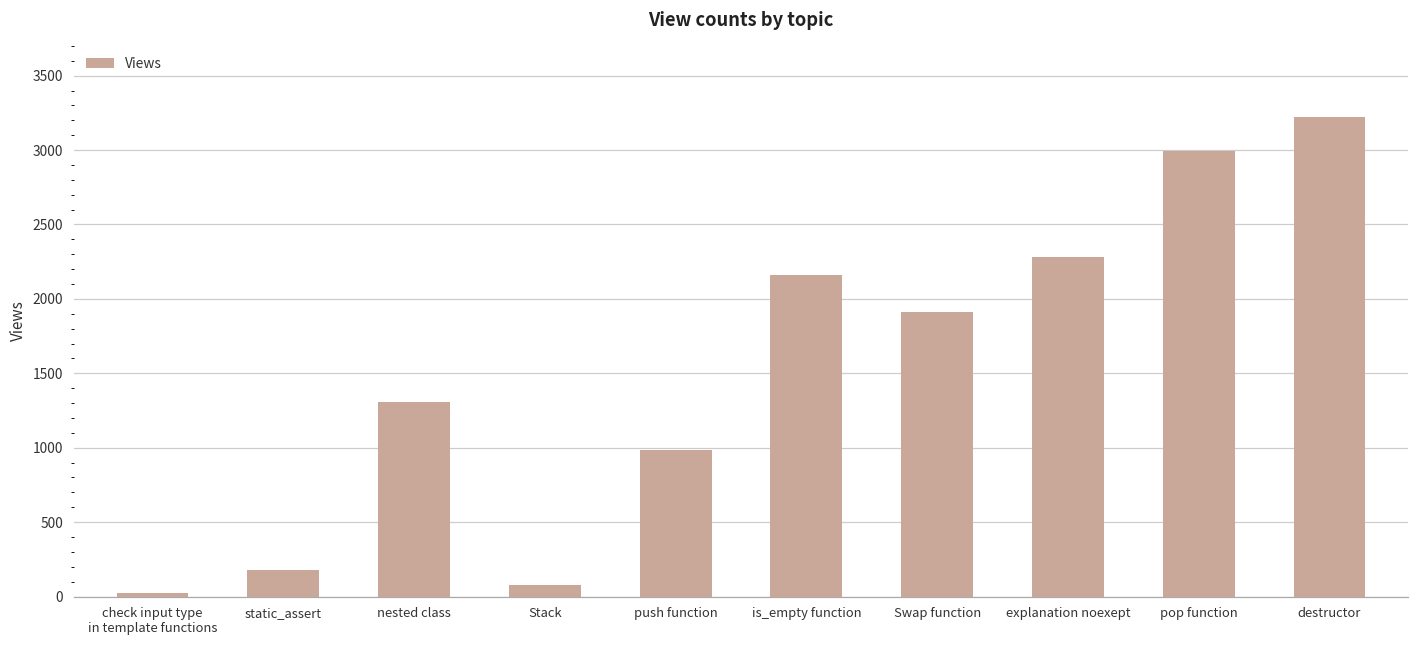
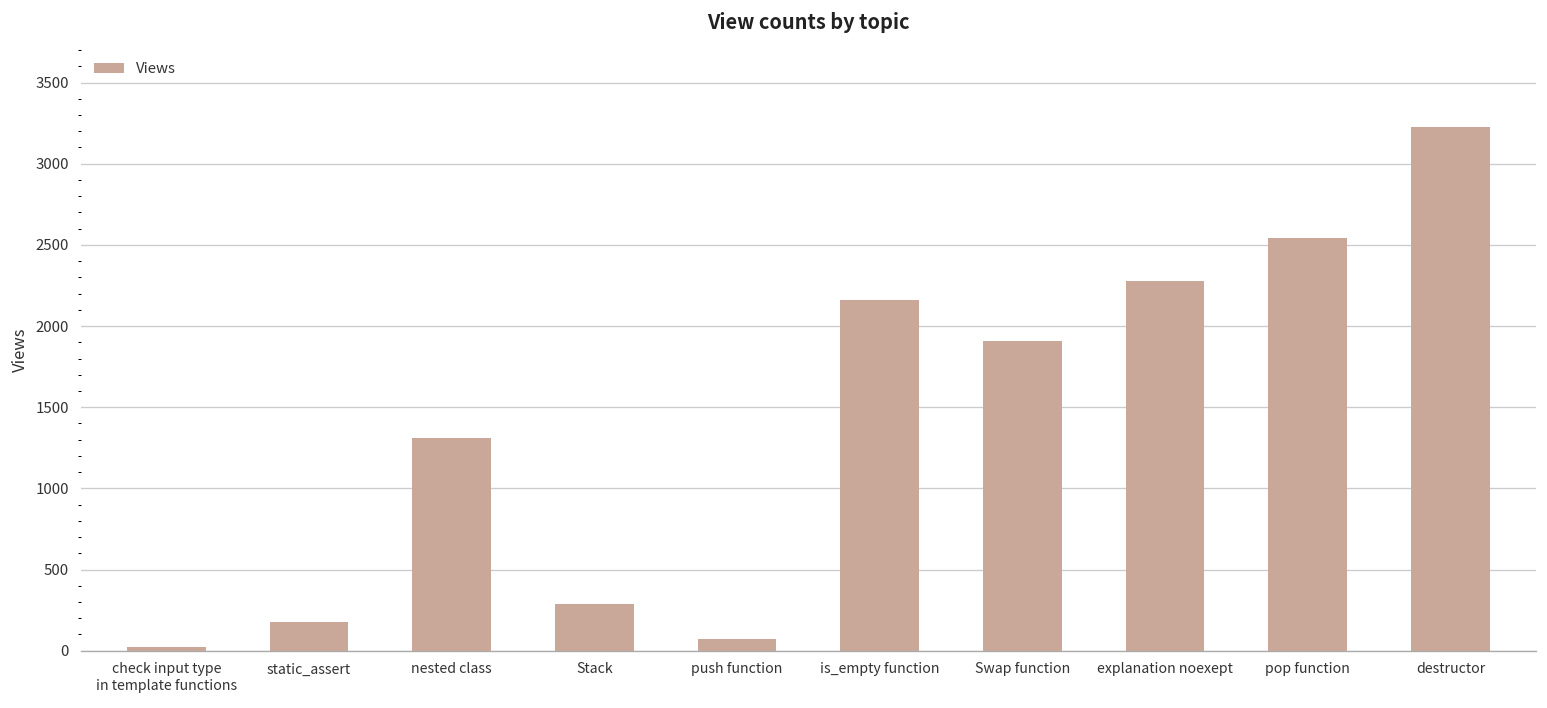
  {
    "check input type in template functions": 30,
    "static_assert": 180,
    "nested class": 1310,
-   "Stack": 80,
-   "push function": 990,
+   "Stack": 290,
+   "push function": 70,
    "is_empty function": 2160,
    "Swap function": 1910,
    "explanation noexept": 2280,
-   "pop function": 3000,
+   "pop function": 2540,
    "destructor": 3220
  }
